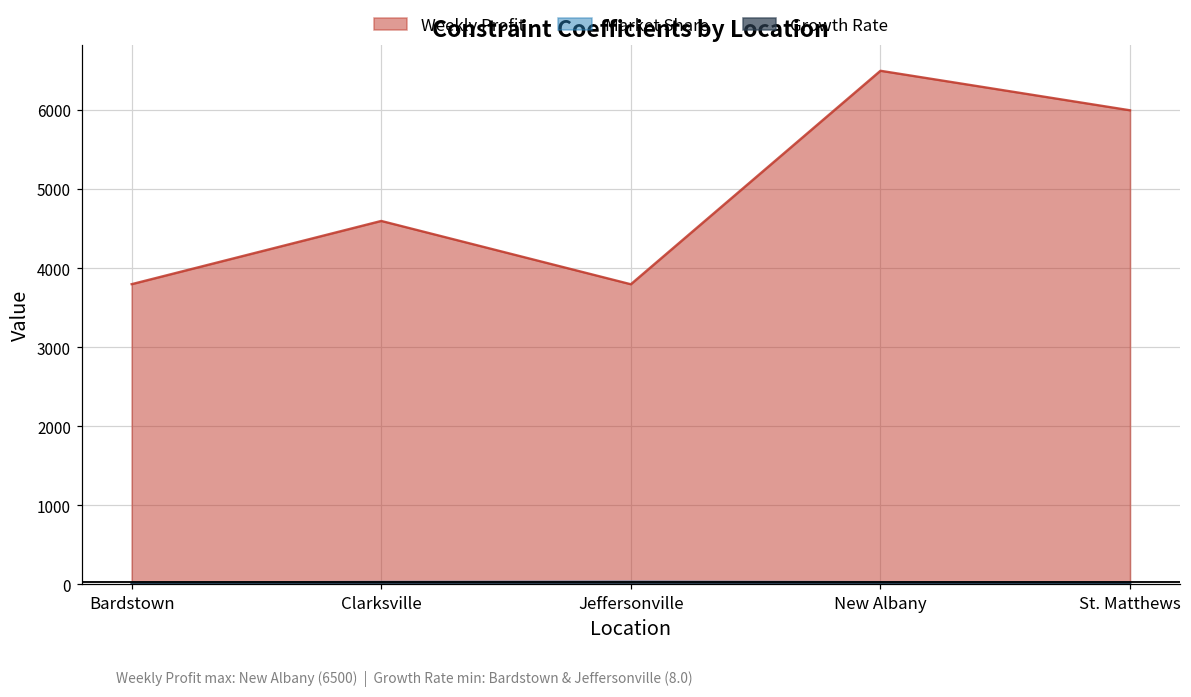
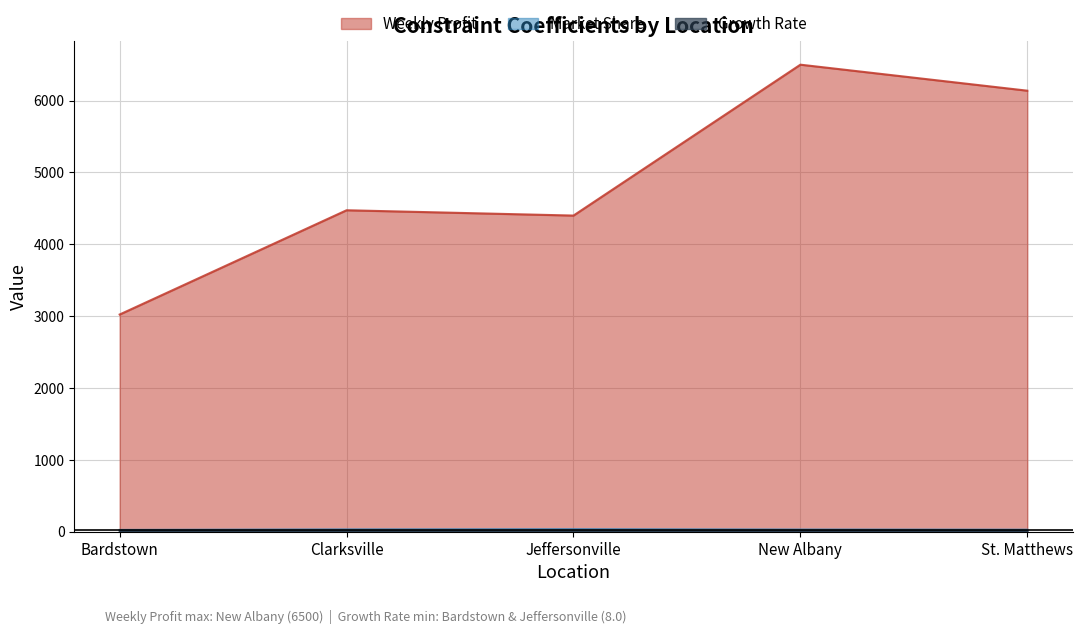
  {
    "Weekly Profit": {
-     "Bardstown": 3800,
-     "Clarksville": 4600,
-     "Jeffersonville": 3800,
+     "Bardstown": 3000,
+     "Clarksville": 4500,
+     "Jeffersonville": 4400,
      "New Albany": 6500,
-     "St. Matthews": 6000
+     "St. Matthews": 6100
    }
  }
